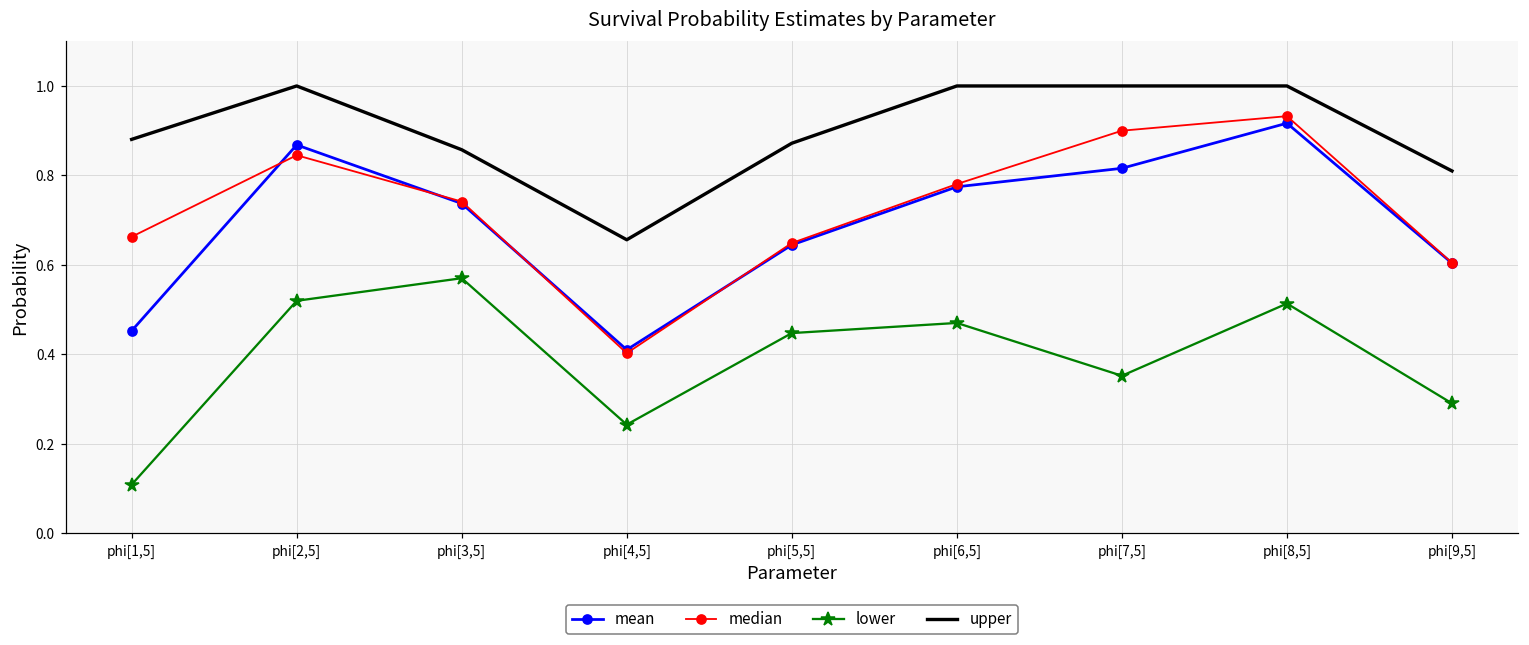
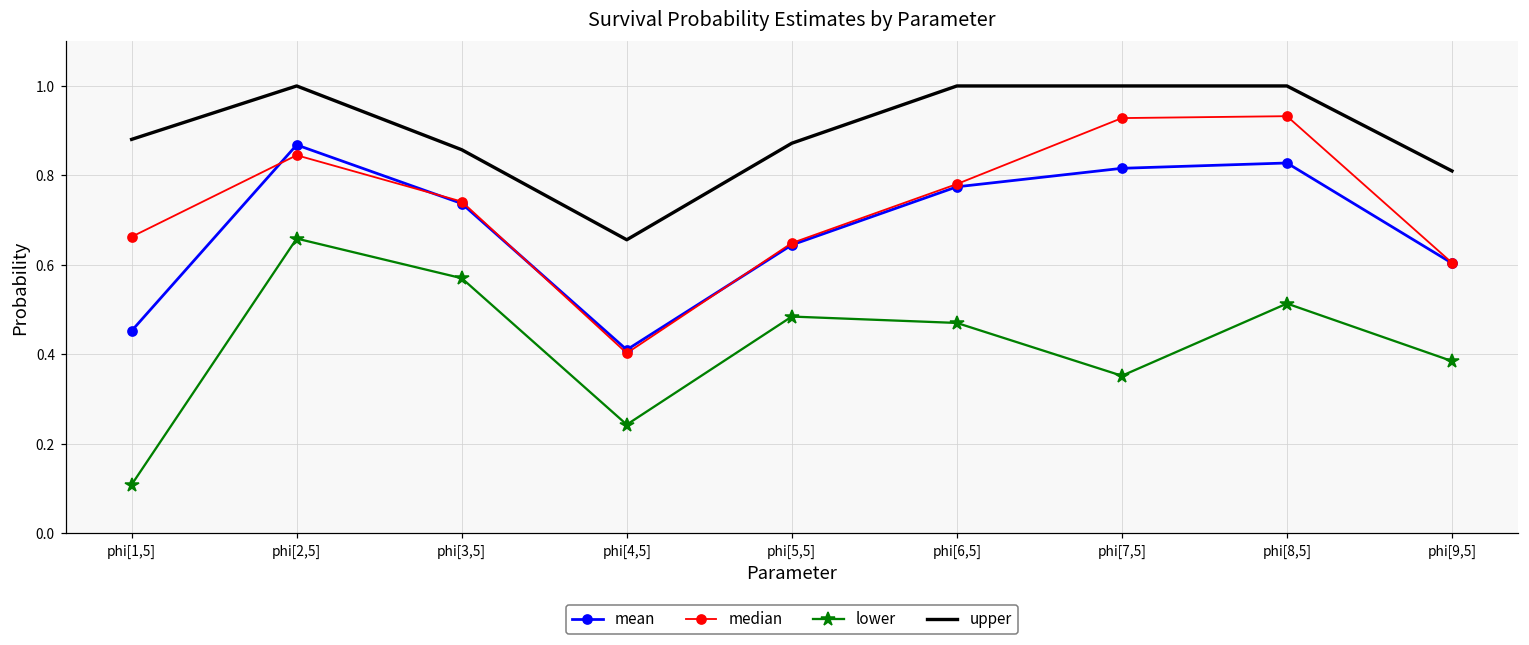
  {
    "mean": {
      "phi[1,5]": 0.45,
      "phi[2,5]": 0.87,
      "phi[4,5]": 0.41,
      "phi[7,5]": 0.82,
-     "phi[8,5]": 0.92
+     "phi[8,5]": 0.83
    },
    "median": {
      "phi[1,5]": 0.66,
      "phi[2,5]": 0.85,
      "phi[4,5]": 0.40,
-     "phi[7,5]": 0.90,
+     "phi[7,5]": 0.93,
      "phi[8,5]": 0.93
    },
    "lower": {
      "phi[1,5]": 0.11,
-     "phi[2,5]": 0.52,
+     "phi[2,5]": 0.66,
      "phi[3,5]": 0.57,
      "phi[4,5]": 0.24,
-     "phi[5,5]": 0.45,
+     "phi[5,5]": 0.48,
      "phi[6,5]": 0.47,
      "phi[7,5]": 0.35,
      "phi[8,5]": 0.51,
-     "phi[9,5]": 0.29
+     "phi[9,5]": 0.39
    },
    "upper": {
      "phi[1,5]": 0.88,
      "phi[2,5]": 1.00,
      "phi[3,5]": 0.86,
      "phi[4,5]": 0.66,
      "phi[5,5]": 0.87,
      "phi[6,5]": 1.00,
      "phi[7,5]": 1.00,
      "phi[8,5]": 1.00,
      "phi[9,5]": 0.81
    }
  }
